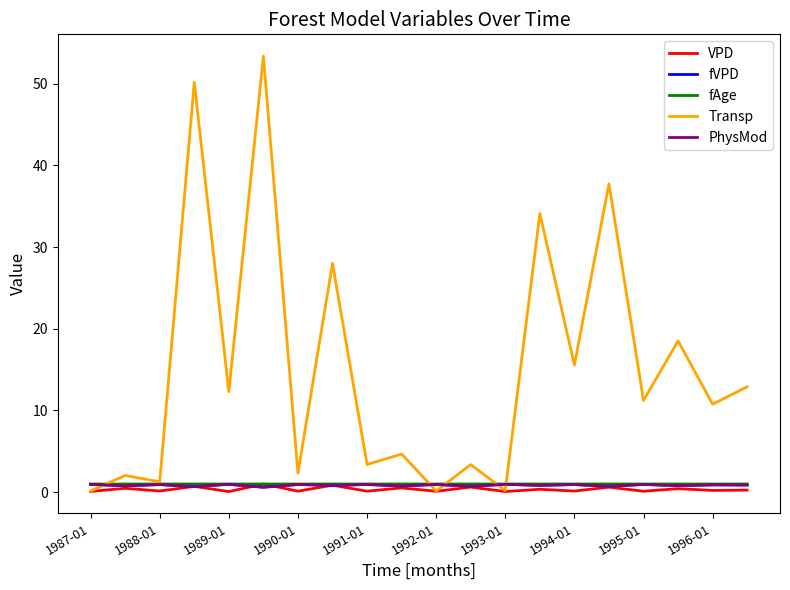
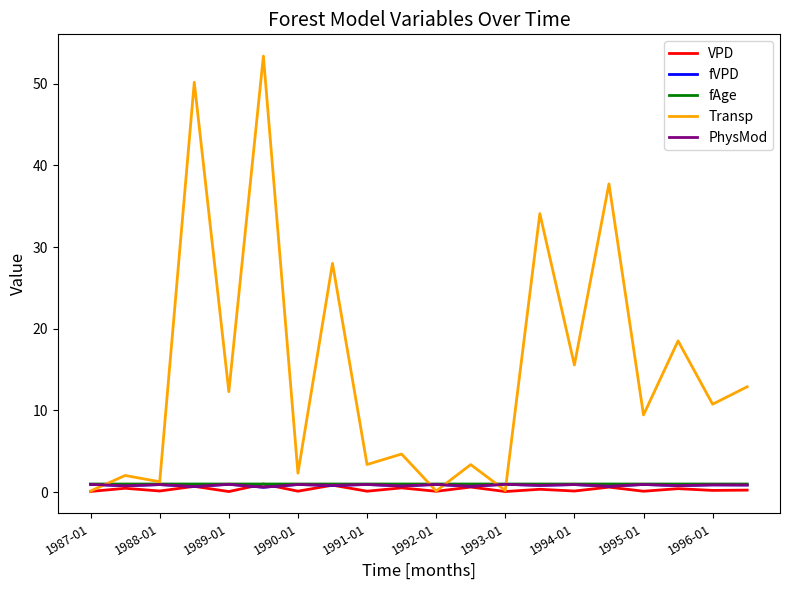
  {
    "VPD": {
      "1988-01": 0,
      "1989-01": 0,
      "1990-01": 0,
      "1991-01": 0,
      "1994-01": 0,
      "1995-01": 0,
      "1996-01": 0
    },
    "Transp": {
      "1989-01": 12,
      "1990-01": 2,
      "1991-01": 3,
      "1994-01": 16,
-     "1995-01": 11,
+     "1995-01": 9,
      "1996-01": 11
    }
  }
